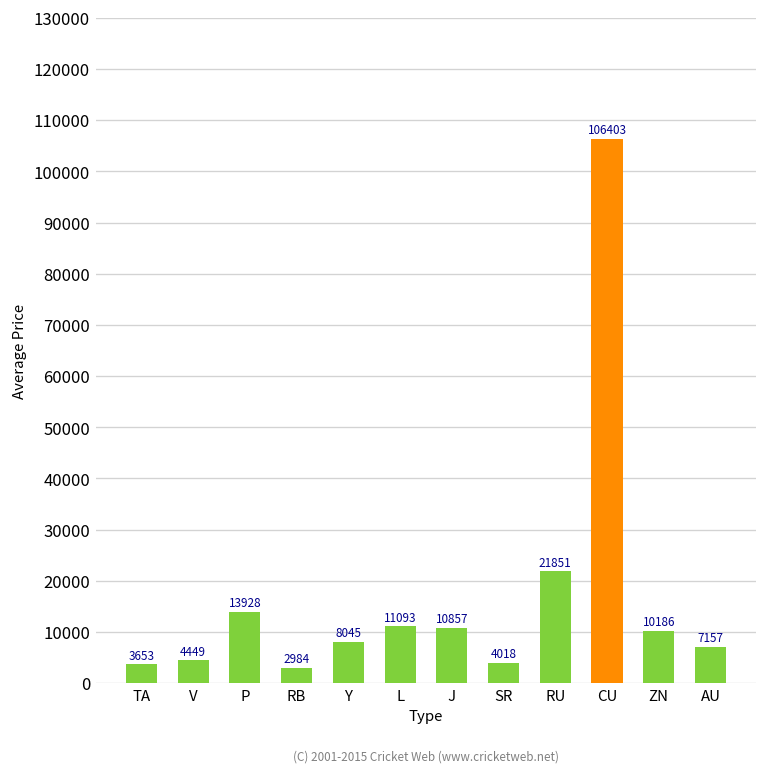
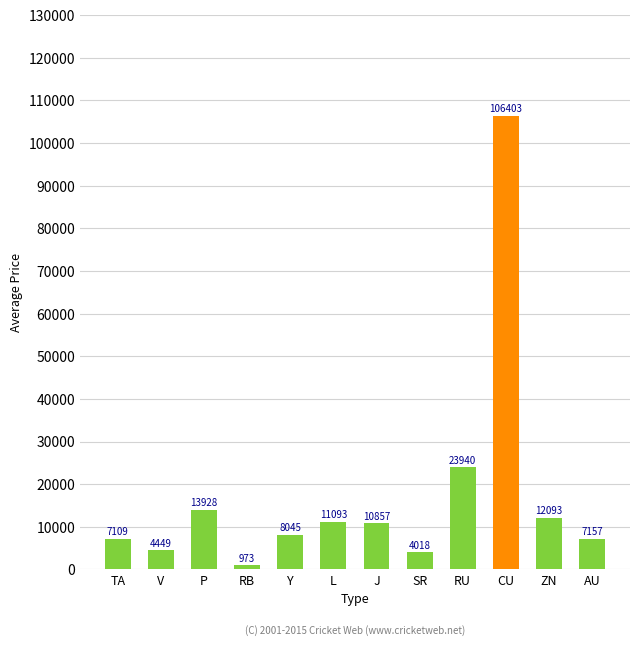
  {
-   "TA": 3653,
+   "TA": 7109,
    "V": 4449,
    "P": 13928,
-   "RB": 2984,
+   "RB": 973,
    "Y": 8045,
    "L": 11093,
    "J": 10857,
    "SR": 4018,
-   "RU": 21851,
+   "RU": 23940,
    "CU": 106403,
-   "ZN": 10186,
+   "ZN": 12093,
    "AU": 7157
  }
